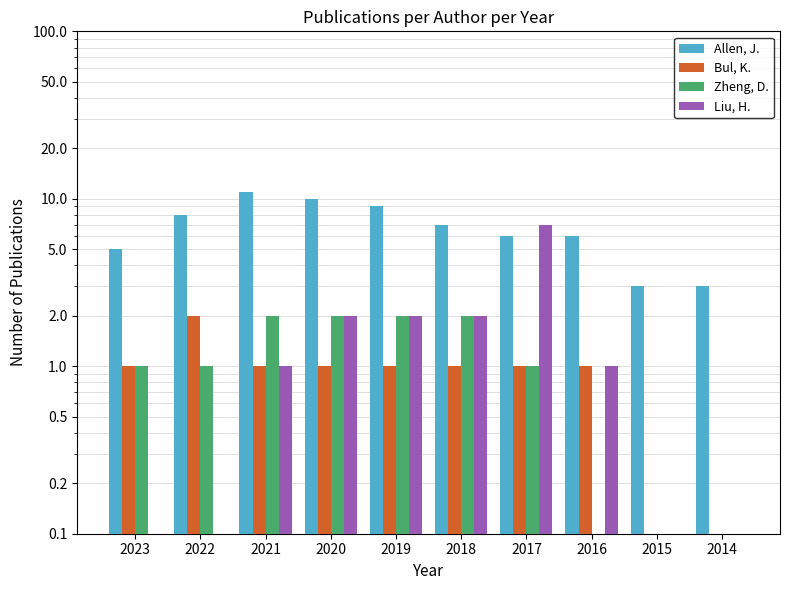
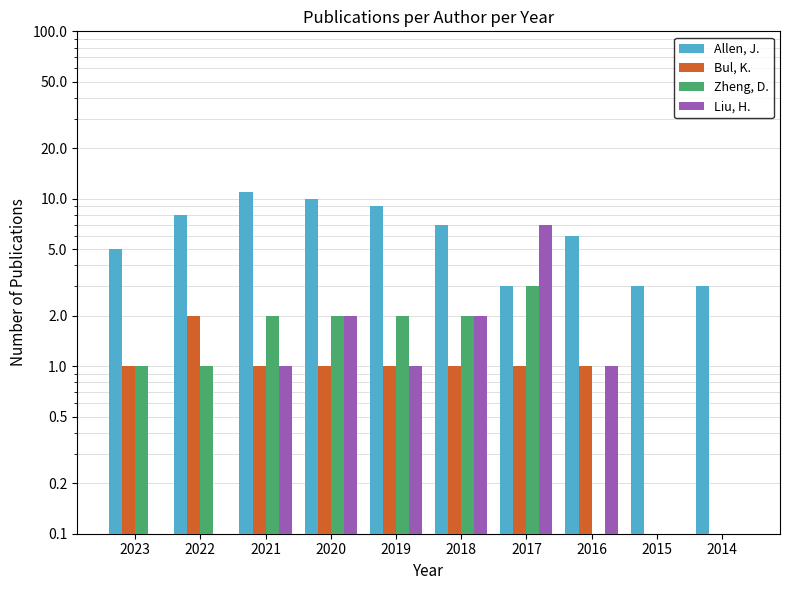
  {
    "Allen, J.": {
      "2023": 5,
      "2022": 8,
      "2021": 11,
      "2020": 10,
      "2019": 9,
      "2018": 7,
-     "2017": 6,
+     "2017": 3,
      "2016": 6,
      "2015": 3,
      "2014": 3
    },
    "Bul, K.": {
      "2023": 1,
      "2022": 2,
      "2021": 1,
      "2020": 1,
      "2019": 1,
      "2018": 1,
      "2017": 1,
      "2016": 1
    },
    "Zheng, D.": {
      "2023": 1,
      "2022": 1,
      "2021": 2,
      "2020": 2,
      "2019": 2,
      "2018": 2,
-     "2017": 1
+     "2017": 3
    },
    "Liu, H.": {
      "2021": 1,
      "2020": 2,
-     "2019": 2,
+     "2019": 1,
      "2018": 2,
      "2017": 7,
      "2016": 1
    }
  }
